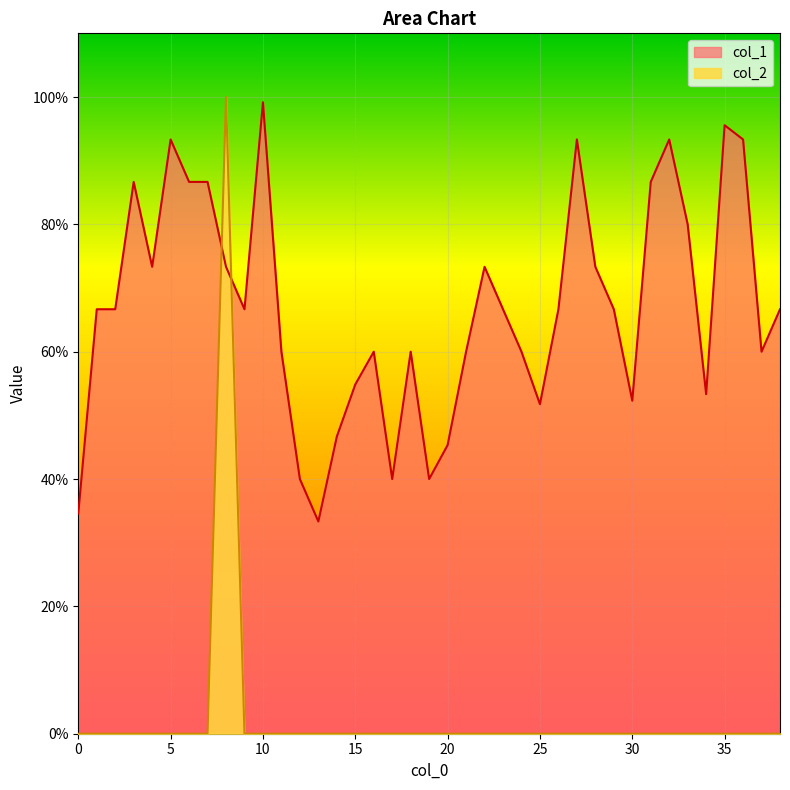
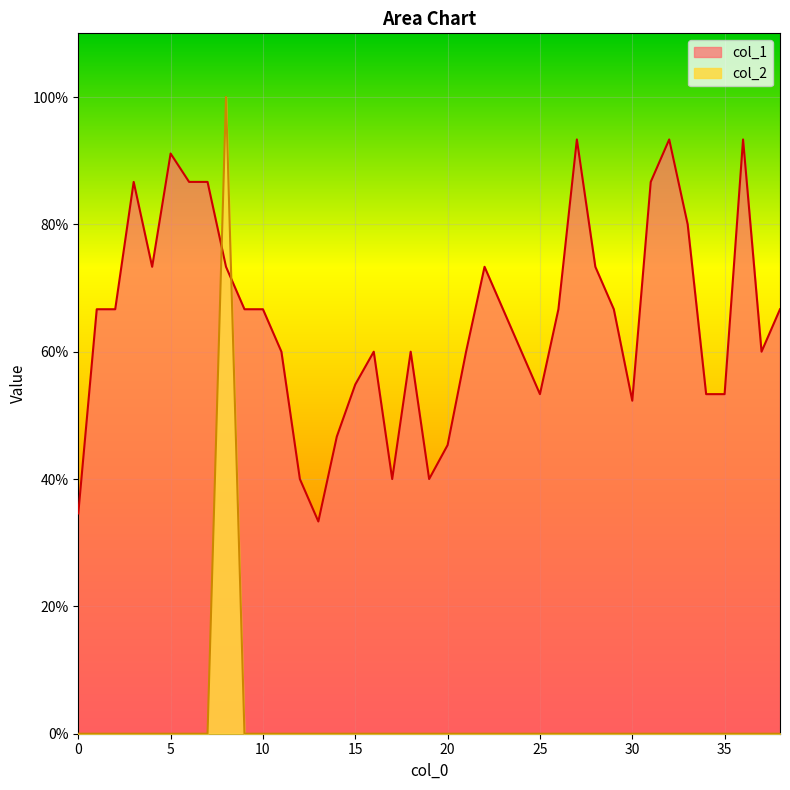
  {
    "col_1": {
      "0": "35%",
-     "5": "93%",
-     "10": "99%",
+     "5": "91%",
+     "10": "67%",
      "15": "55%",
      "20": "45%",
-     "25": "52%",
+     "25": "53%",
      "30": "52%",
-     "35": "96%"
+     "35": "53%"
    },
    "col_2": {
      "0": "0%",
      "5": "0%",
      "10": "0%",
      "15": "0%",
      "20": "0%",
      "25": "0%",
      "30": "0%",
      "35": "0%"
    }
  }
